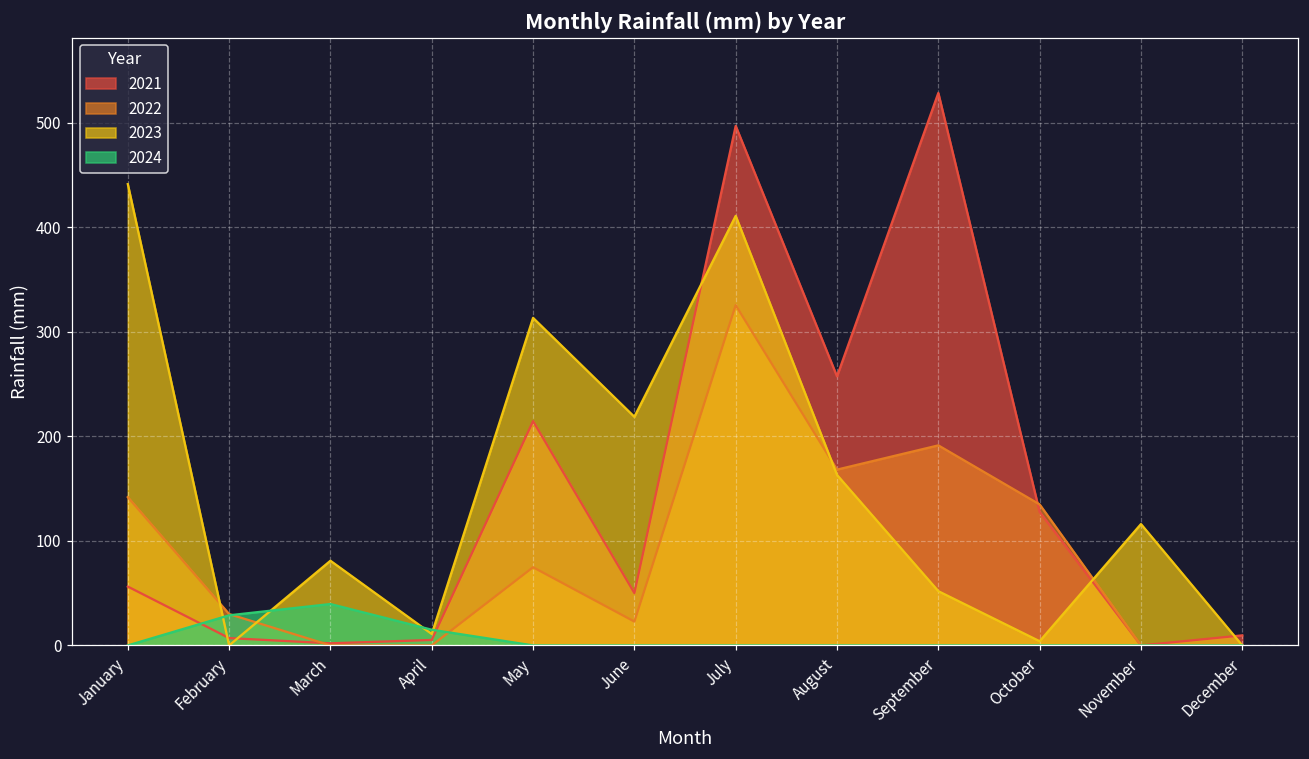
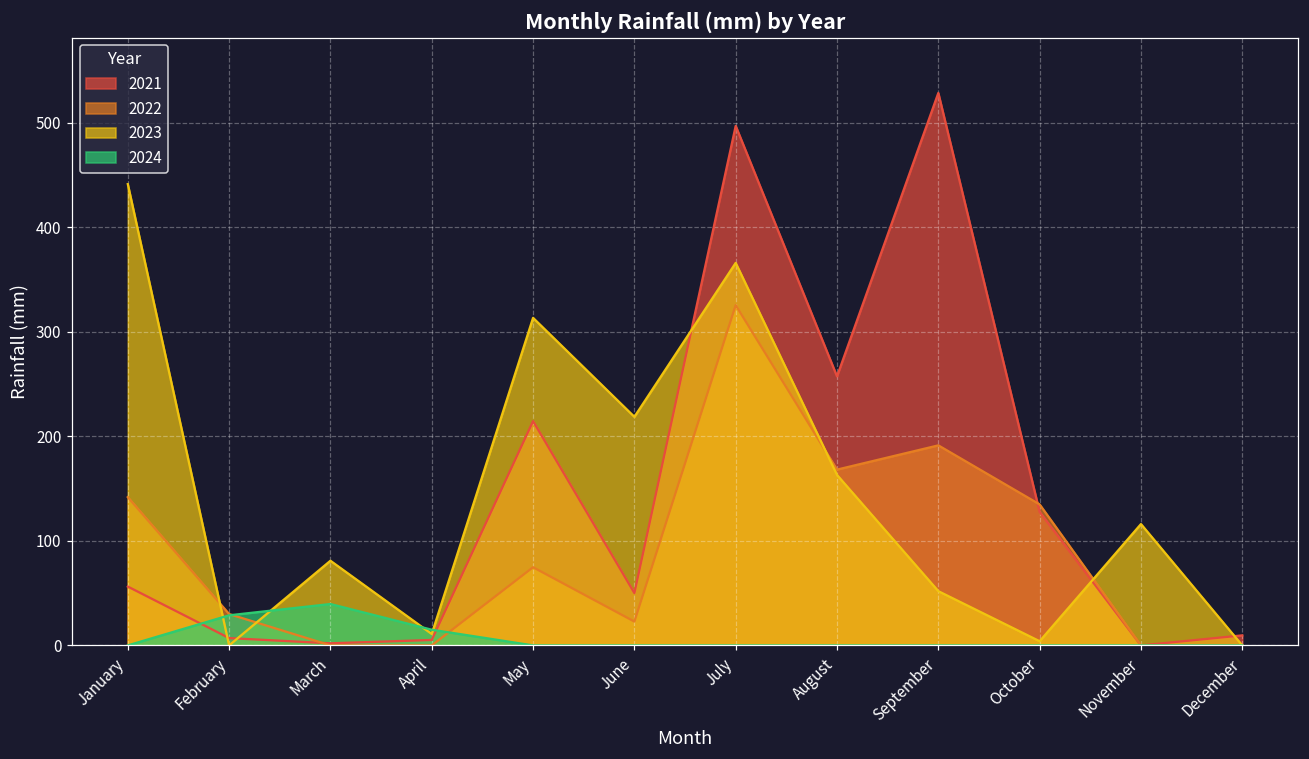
  {
    "2023": {
      "January": 440,
      "February": 0,
      "March": 80,
      "April": 10,
      "May": 310,
      "June": 220,
-     "July": 410,
+     "July": 370,
      "August": 160,
      "September": 50,
      "October": 0,
      "November": 120
    },
    "2024": {
      "January": 0,
      "March": 40,
      "April": 20,
      "May": 0,
      "June": 0,
      "July": 0,
      "August": 0,
      "September": 0,
      "October": 0
    }
  }
